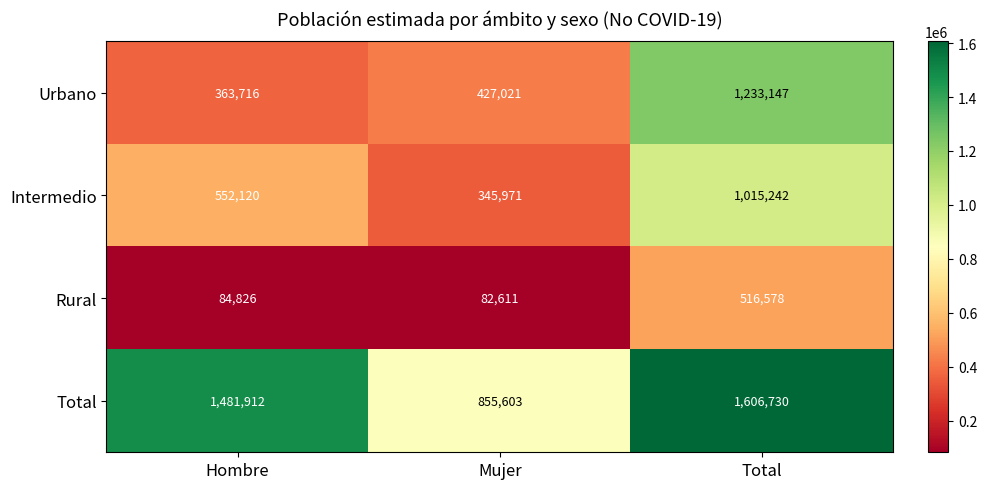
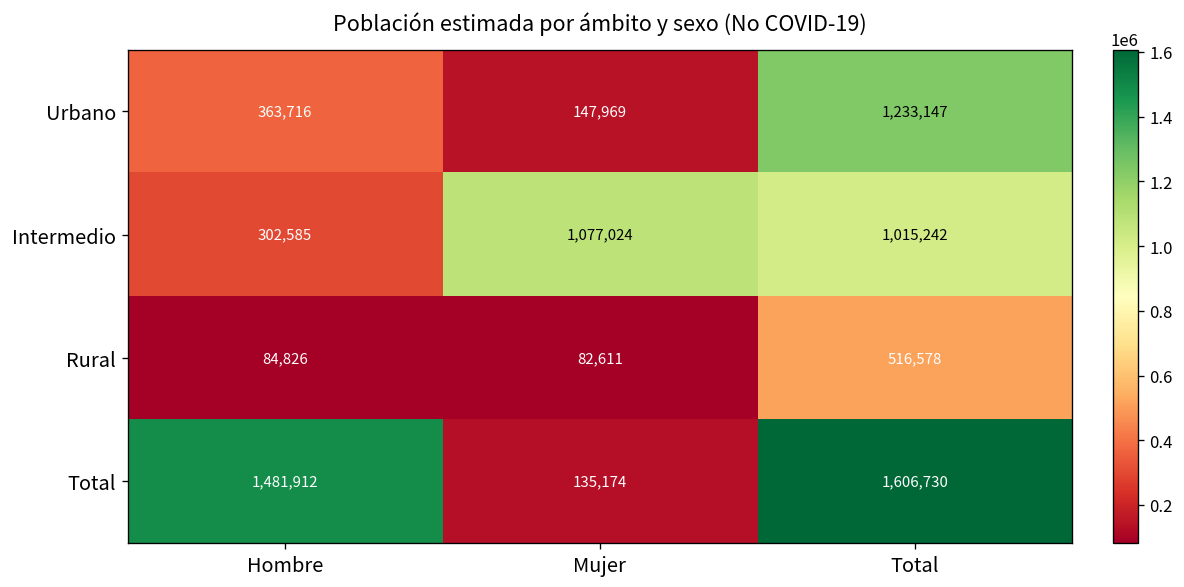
  {
    "Urbano": {
      "Hombre": "363,716",
-     "Mujer": "427,021",
+     "Mujer": "147,969",
      "Total": "1,233,147"
    },
    "Intermedio": {
-     "Hombre": "552,120",
-     "Mujer": "345,971",
+     "Hombre": "302,585",
+     "Mujer": "1,077,024",
      "Total": "1,015,242"
    },
    "Rural": {
      "Hombre": "84,826",
      "Mujer": "82,611",
      "Total": "516,578"
    },
    "Total": {
      "Hombre": "1,481,912",
-     "Mujer": "855,603",
+     "Mujer": "135,174",
      "Total": "1,606,730"
    }
  }
